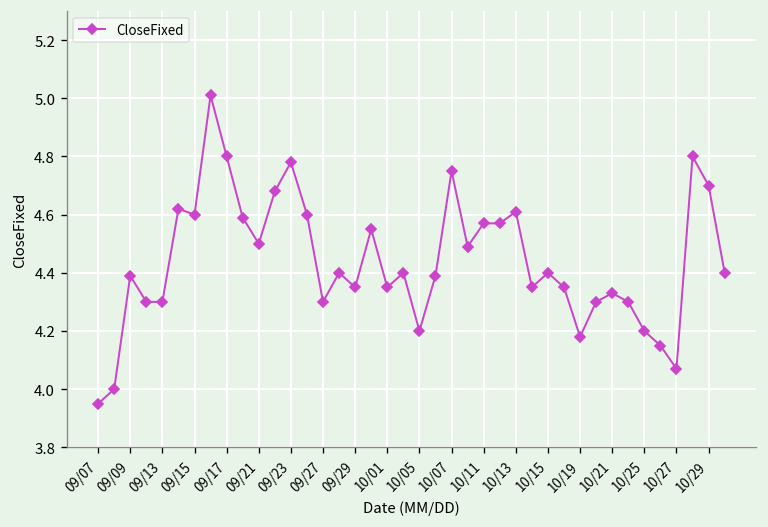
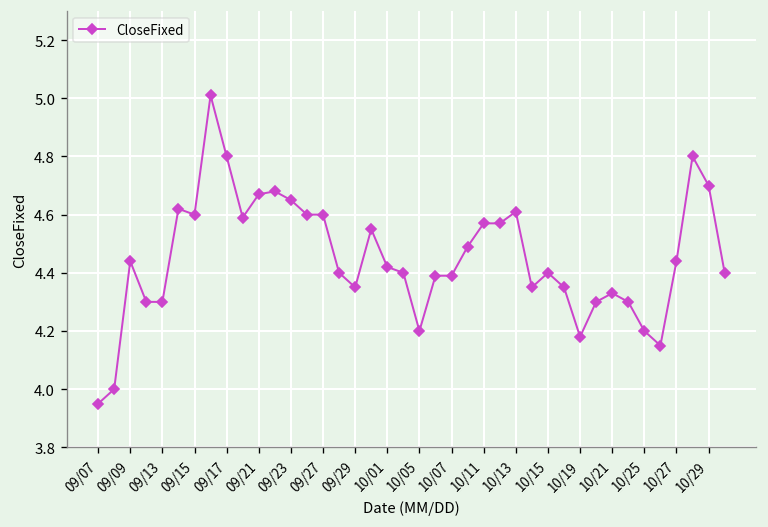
  {
    "09/07": 3.95,
-   "09/09": 4.39,
+   "09/09": 4.44,
    "09/13": 4.30,
    "09/15": 4.60,
    "09/17": 4.80,
-   "09/21": 4.50,
-   "09/23": 4.78,
-   "09/27": 4.3,
+   "09/21": 4.67,
+   "09/23": 4.65,
+   "09/27": 4.6,
    "09/29": 4.35,
-   "10/01": 4.35,
+   "10/01": 4.42,
    "10/05": 4.20,
-   "10/07": 4.75,
+   "10/07": 4.39,
    "10/11": 4.57,
    "10/13": 4.61,
    "10/15": 4.40,
    "10/19": 4.18,
    "10/21": 4.33,
    "10/25": 4.20,
-   "10/27": 4.07,
+   "10/27": 4.44,
    "10/29": 4.70
  }
